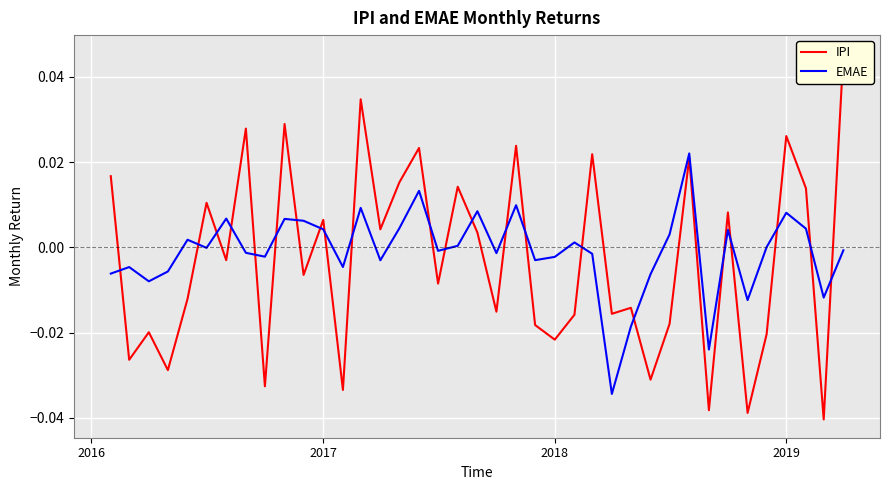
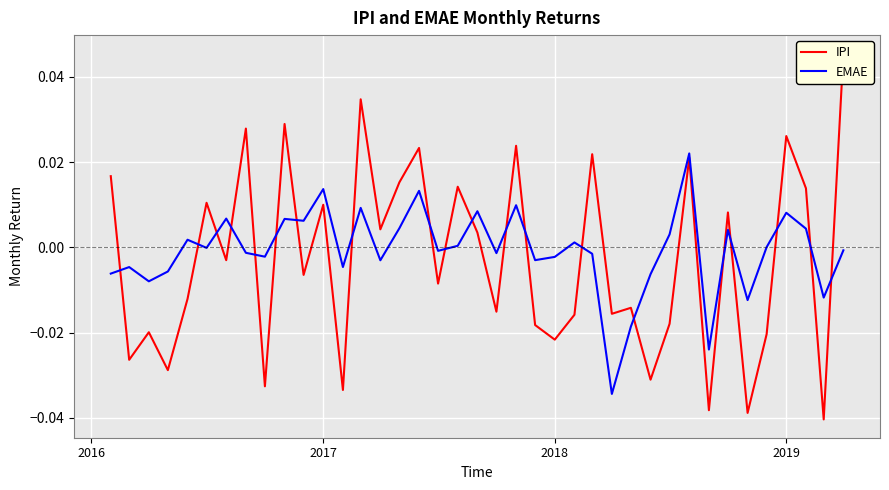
  {
    "IPI": {
-     "2017": 0.006,
+     "2017": 0.010,
      "2018": -0.022,
      "2019": 0.026
    },
    "EMAE": {
-     "2017": 0.004,
+     "2017": 0.014,
      "2018": -0.002,
      "2019": 0.008
    }
  }
